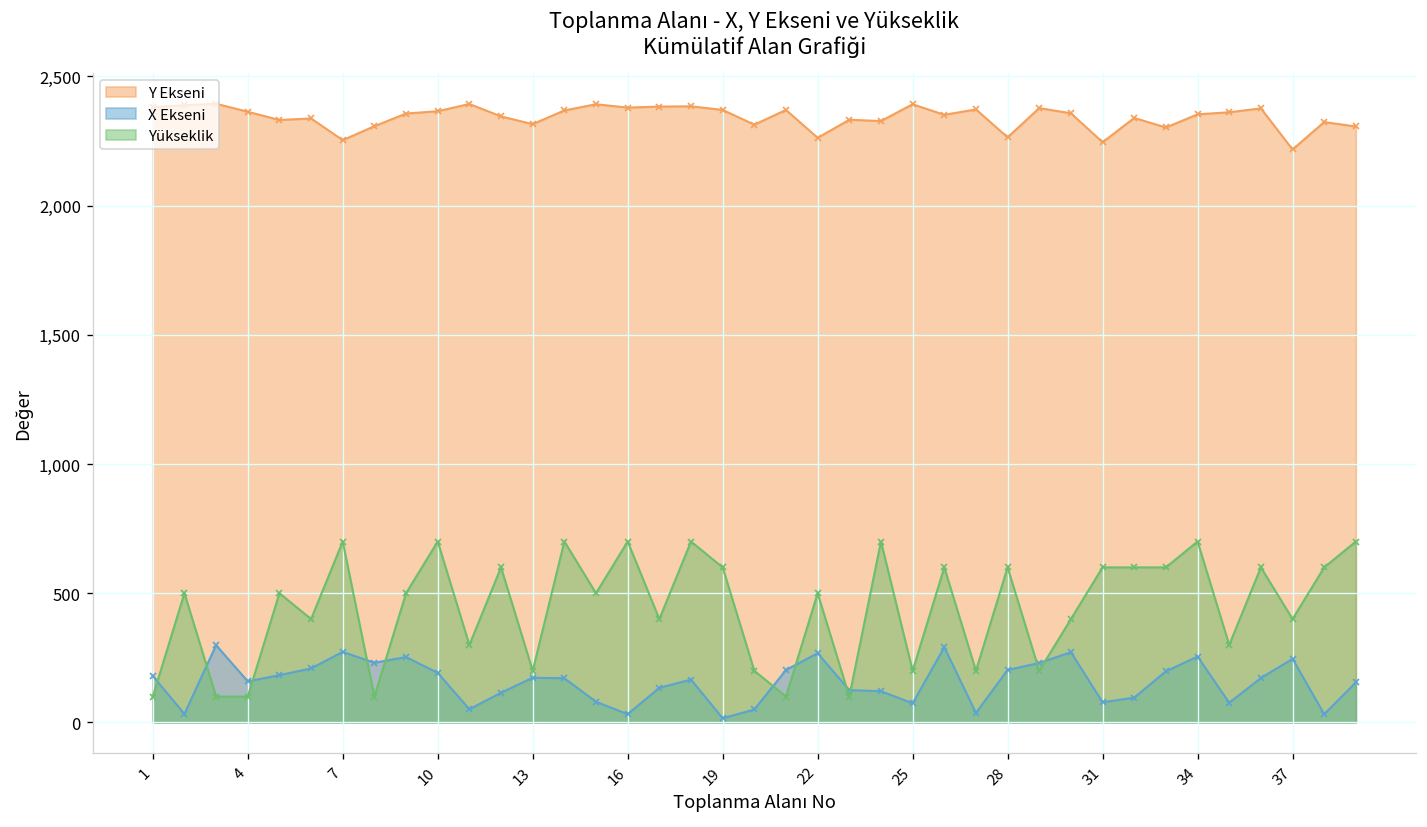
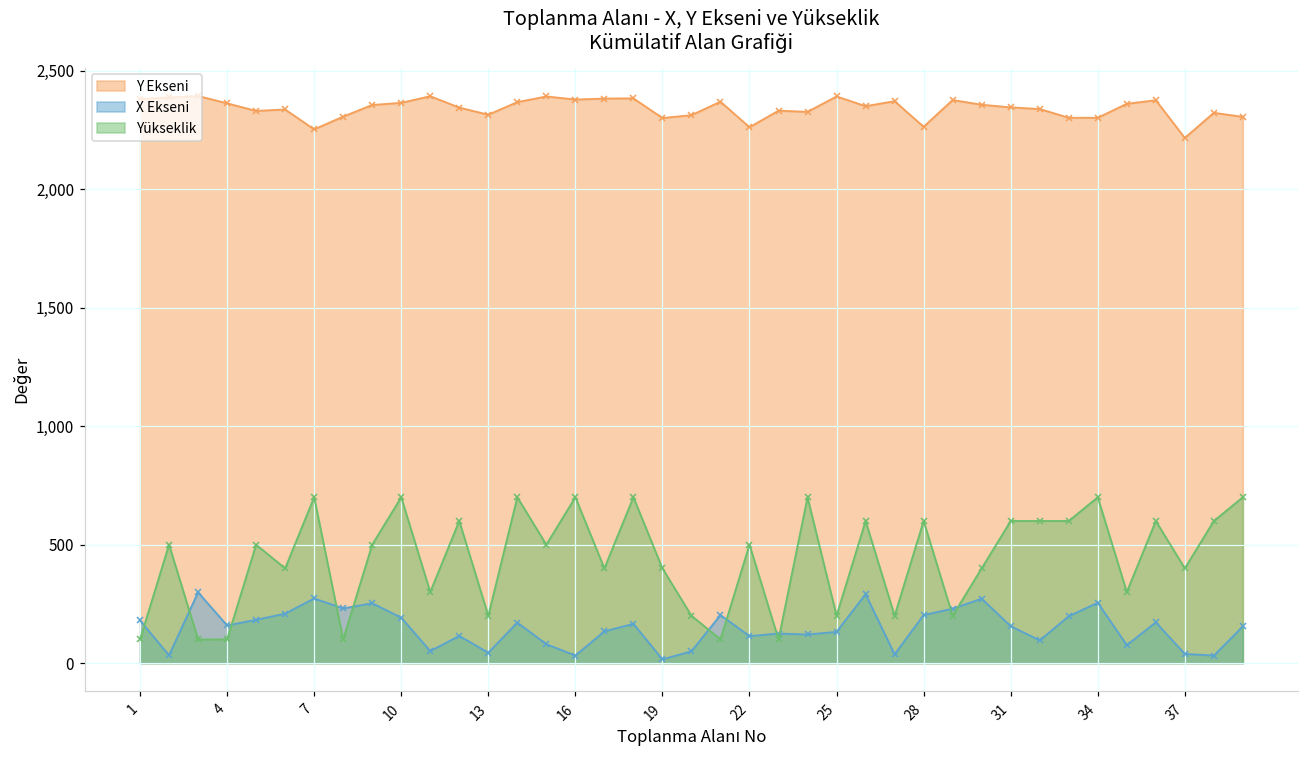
  {
    "Y Ekseni": {
      "4": "2,360",
      "7": "2,250",
      "10": "2,370",
      "13": "2,320",
      "16": "2,380",
-     "19": "2,370",
+     "19": "2,300",
      "22": "2,260",
      "25": "2,390",
      "28": "2,260",
-     "31": "2,250",
-     "34": "2,350",
+     "31": "2,350",
+     "34": "2,300",
      "37": "2,220"
    },
    "X Ekseni": {
      "1": "180",
      "4": "160",
      "7": "270",
      "10": "190",
-     "13": "170",
+     "13": "40",
      "16": "30",
      "19": "20",
-     "22": "270",
-     "25": "70",
+     "22": "110",
+     "25": "130",
      "28": "200",
-     "31": "80",
+     "31": "160",
      "34": "260",
-     "37": "250"
+     "37": "40"
    },
    "Yükseklik": {
      "1": "100",
      "4": "100",
      "7": "700",
      "10": "700",
      "13": "200",
      "16": "700",
-     "19": "600",
+     "19": "400",
      "22": "500",
      "25": "200",
      "28": "600",
      "31": "600",
      "34": "700",
      "37": "400"
    }
  }
